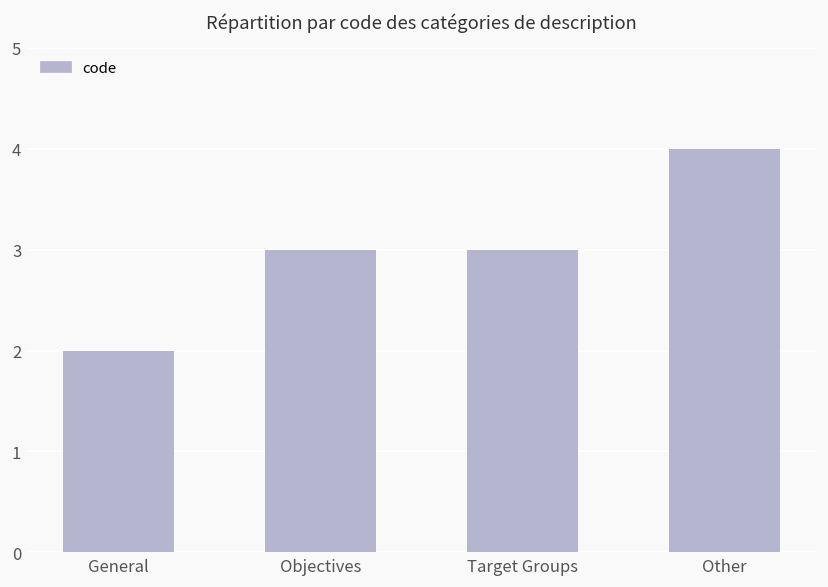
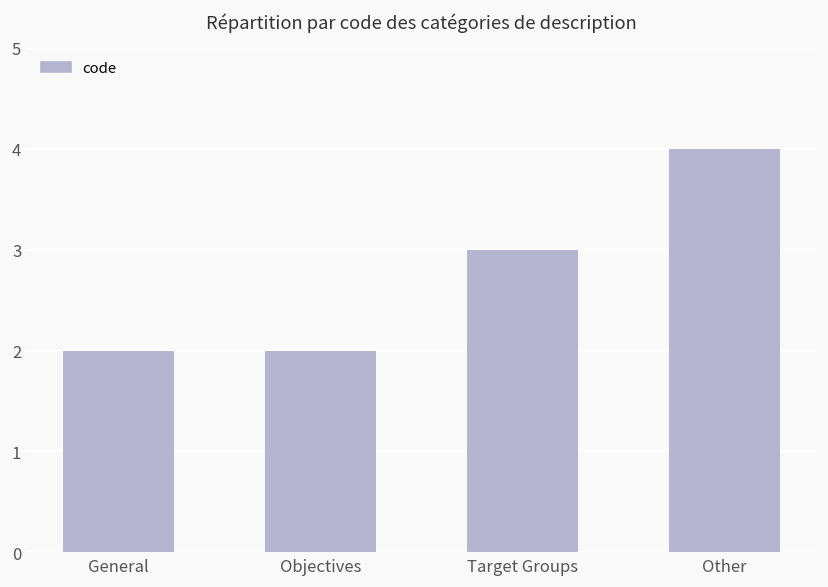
  {
    "General": 2,
-   "Objectives": 3,
+   "Objectives": 2,
    "Target Groups": 3,
    "Other": 4
  }
